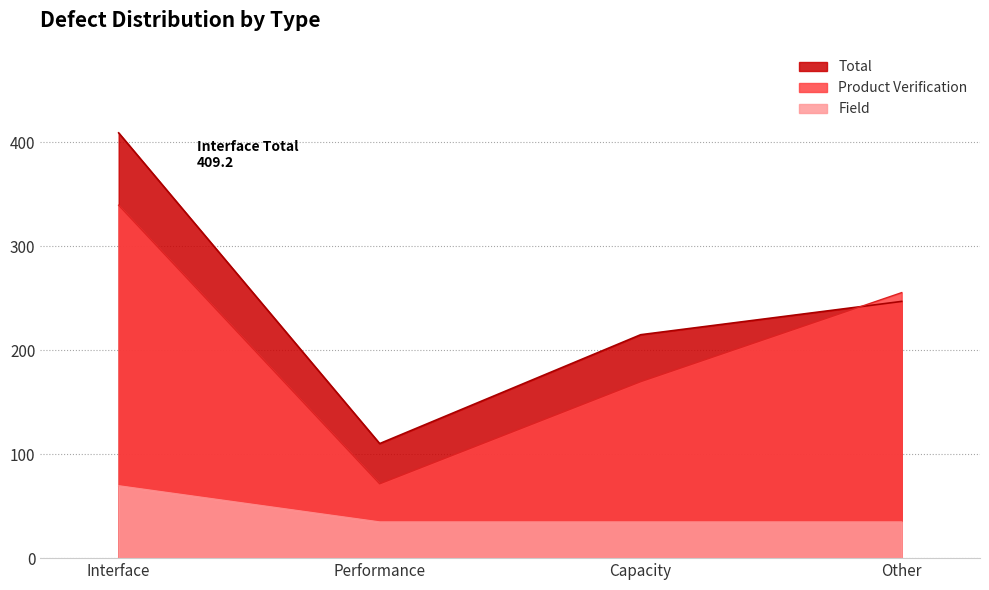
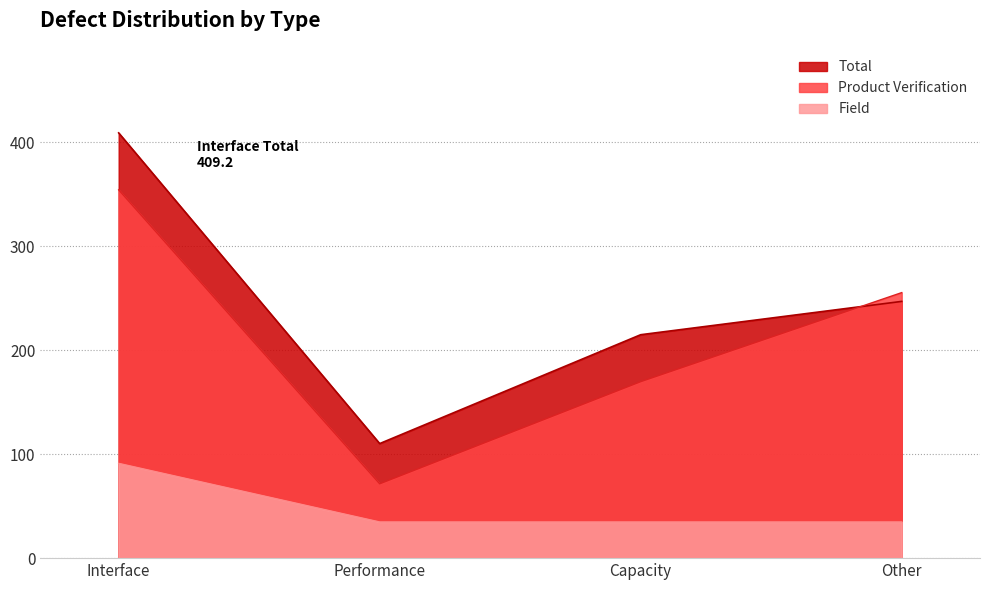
  {
    "Total": {
      "Interface": 409,
      "Performance": 110,
      "Capacity": 215,
      "Other": 247
    },
    "Product Verification": {
-     "Interface": 340,
+     "Interface": 354,
      "Performance": 72,
      "Capacity": 170,
      "Other": 256
    },
    "Field": {
-     "Interface": 70,
+     "Interface": 91,
      "Performance": 35,
      "Capacity": 35,
      "Other": 35
    }
  }
